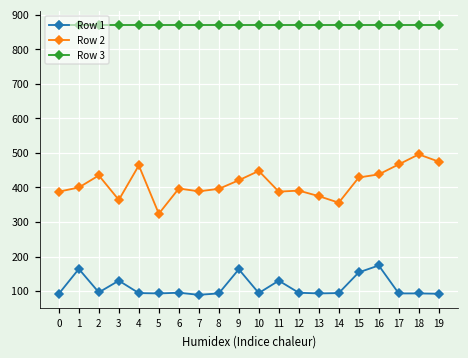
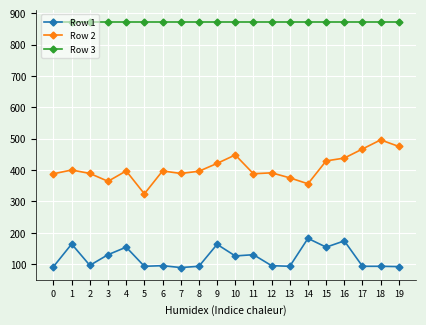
  {
    "Row 1": {
      "0": 90,
      "1": 160,
      "2": 100,
      "3": 130,
-     "4": 90,
+     "4": 150,
      "5": 90,
      "6": 100,
      "7": 90,
      "8": 90,
      "9": 160,
-     "10": 90,
+     "10": 130,
      "11": 130,
      "12": 100,
      "13": 90,
-     "14": 90,
+     "14": 180,
      "15": 150,
      "16": 170,
      "17": 90,
      "18": 90,
      "19": 90
    },
    "Row 2": {
      "0": 390,
      "1": 400,
-     "2": 440,
+     "2": 390,
      "3": 360,
-     "4": 460,
+     "4": 400,
      "5": 320,
      "6": 400,
      "7": 390,
      "8": 400,
      "9": 420,
      "10": 450,
      "11": 390,
      "12": 390,
      "13": 380,
      "14": 360,
      "15": 430,
      "16": 440,
      "17": 470,
      "18": 500,
      "19": 480
    },
    "Row 3": {
      "3": 870,
      "4": 870,
      "5": 870,
      "6": 870,
      "7": 870,
      "8": 870,
      "9": 870,
      "10": 870,
      "11": 870,
      "12": 870,
      "13": 870,
      "14": 870,
      "15": 870,
      "16": 870,
      "17": 870,
      "18": 870,
      "19": 870
    }
  }
